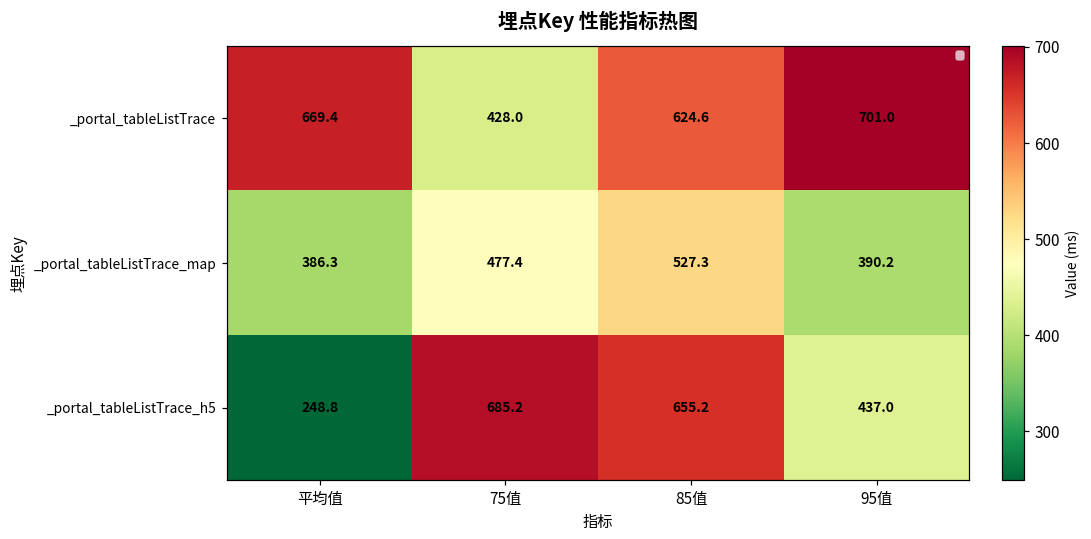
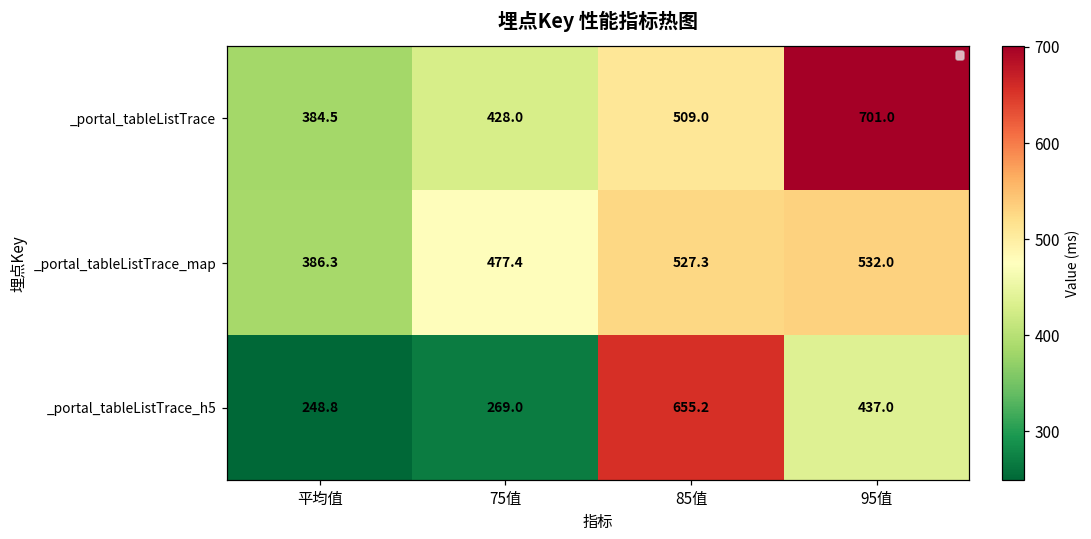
  {
    "_portal_tableListTrace": {
-     "平均值": 669.4,
+     "平均值": 384.5,
      "75值": 428.0,
-     "85值": 624.6,
+     "85值": 509.0,
      "95值": 701.0
    },
    "_portal_tableListTrace_map": {
      "平均值": 386.3,
      "75值": 477.4,
      "85值": 527.3,
-     "95值": 390.2
+     "95值": 532.0
    },
    "_portal_tableListTrace_h5": {
      "平均值": 248.8,
-     "75值": 685.2,
+     "75值": 269.0,
      "85值": 655.2,
      "95值": 437.0
    }
  }
